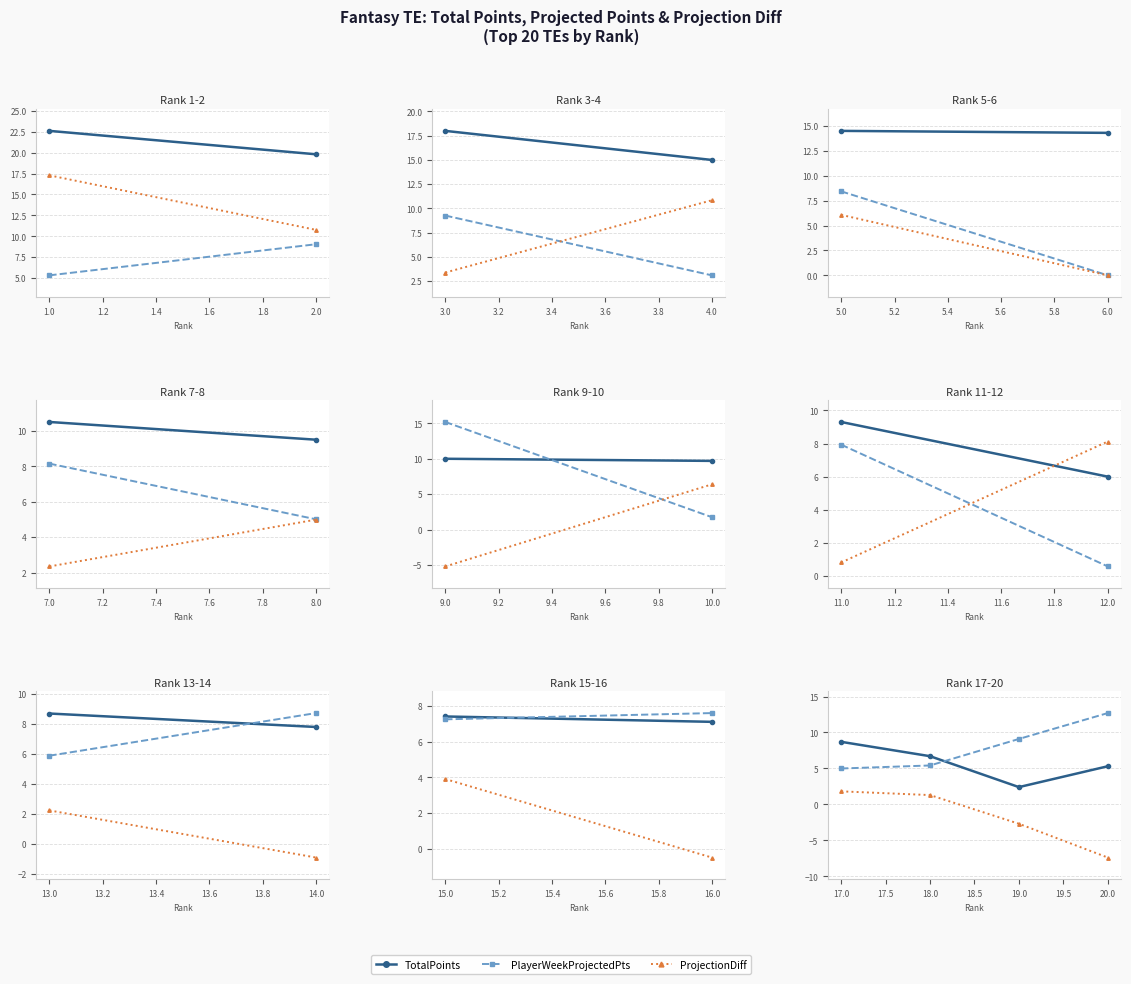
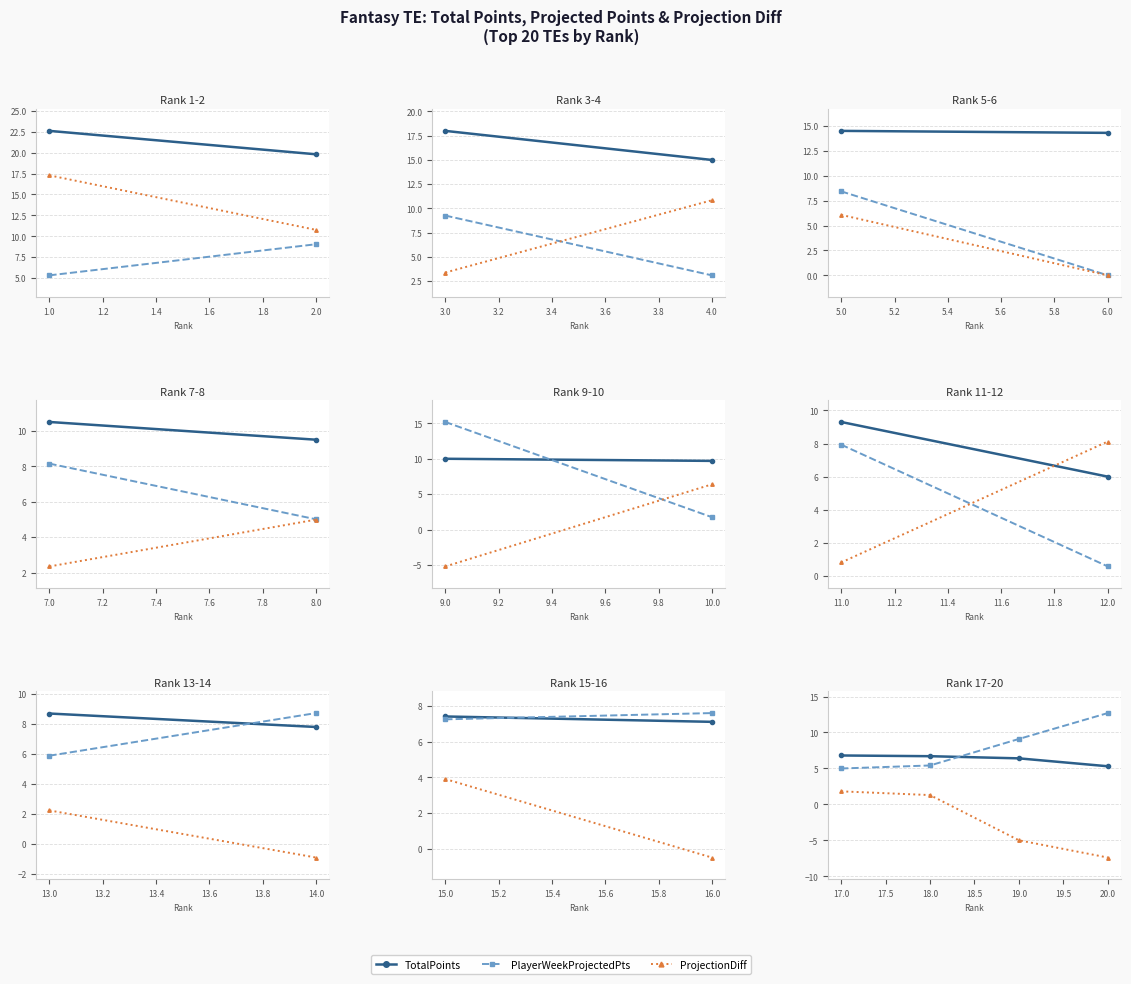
  {
    "Rank 1-2": {
      "TotalPoints": {
        "1.0": 23,
        "2.0": 20
      },
      "ProjectionDiff": {
        "1.0": 17,
        "2.0": 11
      }
    },
    "Rank 3-4": {
      "TotalPoints": {
        "3.0": 18,
        "4.0": 15
      },
      "ProjectionDiff": {
        "3.0": 3,
        "4.0": 11
      }
    },
    "Rank 5-6": {
      "TotalPoints": {
        "5.0": 15,
        "6.0": 14
      },
      "ProjectionDiff": {
        "5.0": 6
      }
    },
    "Rank 7-8": {
      "TotalPoints": {
        "7.0": 10.5,
        "8.0": 9.5
      },
      "ProjectionDiff": {
        "7.0": 2.4
      }
    },
    "Rank 9-10": {
      "TotalPoints": {
        "9.0": 10,
        "10.0": 10
      },
      "ProjectionDiff": {
        "9.0": -5,
        "10.0": 6
      }
    },
    "Rank 11-12": {
      "TotalPoints": {
        "11.0": 9.3,
        "12.0": 6.0
      },
      "ProjectionDiff": {
        "11.0": 0.8,
        "12.0": 8.1
      }
    },
    "Rank 13-14": {
      "TotalPoints": {
        "13.0": 8.7,
        "14.0": 7.8
      },
      "ProjectionDiff": {
        "13.0": 2.2,
        "14.0": -0.9
      }
    },
    "Rank 15-16": {
      "TotalPoints": {
        "15.0": 7.4,
        "16.0": 7.1
      },
      "ProjectionDiff": {
        "15.0": 3.9,
        "16.0": -0.5
      }
    },
    "Rank 17-20": {
      "TotalPoints": {
-       "17.0": 9,
+       "17.0": 7,
        "18.0": 7,
-       "19.0": 2,
+       "19.0": 6,
        "20.0": 5
      },
      "ProjectionDiff": {
        "17.0": 2,
        "18.0": 1,
-       "19.0": -3,
+       "19.0": -5,
        "20.0": -7
      }
    }
  }
